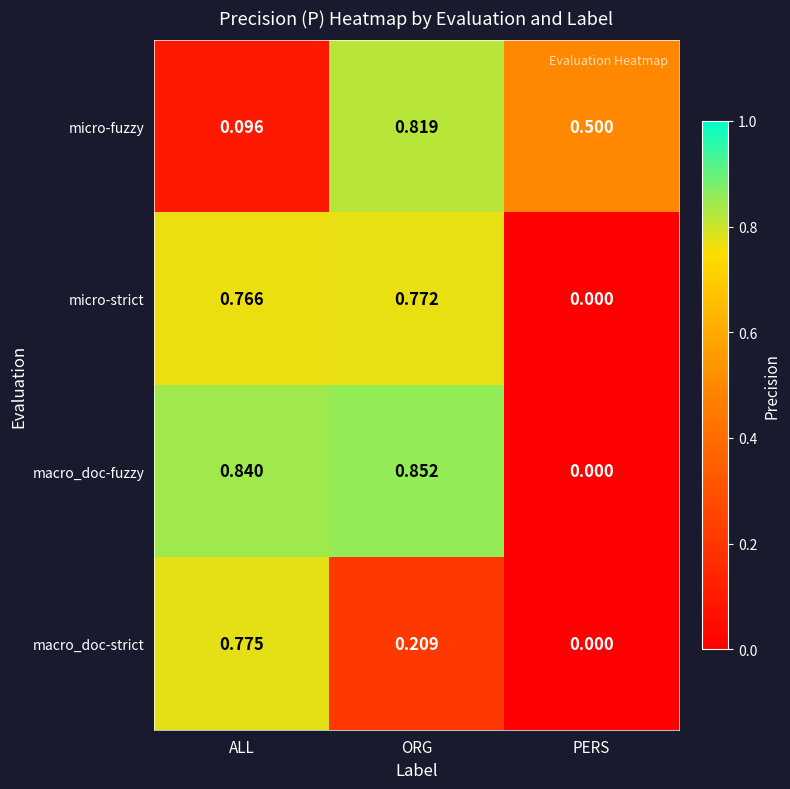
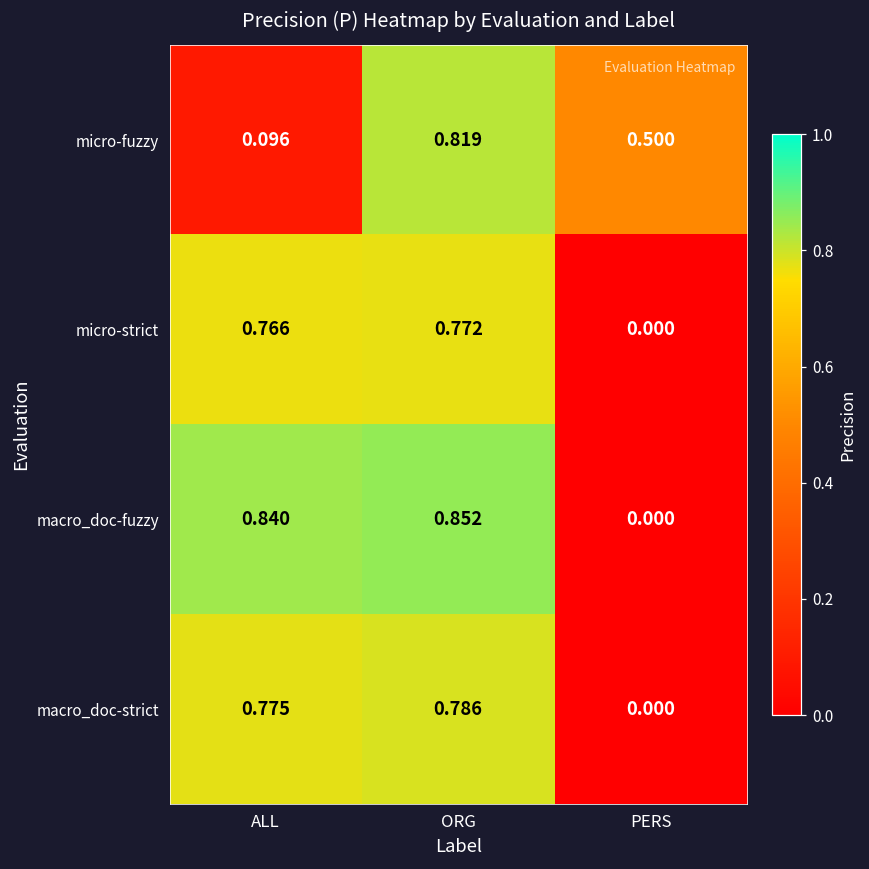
  {
    "micro-fuzzy": {
      "ALL": 0.096,
      "ORG": 0.819
    },
    "micro-strict": {
      "ALL": 0.766,
      "ORG": 0.772,
      "PERS": 0.000
    },
    "macro_doc-fuzzy": {
      "ALL": 0.840,
      "ORG": 0.852,
      "PERS": 0.000
    },
    "macro_doc-strict": {
      "ALL": 0.775,
-     "ORG": 0.209,
+     "ORG": 0.786,
      "PERS": 0.000
    }
  }
